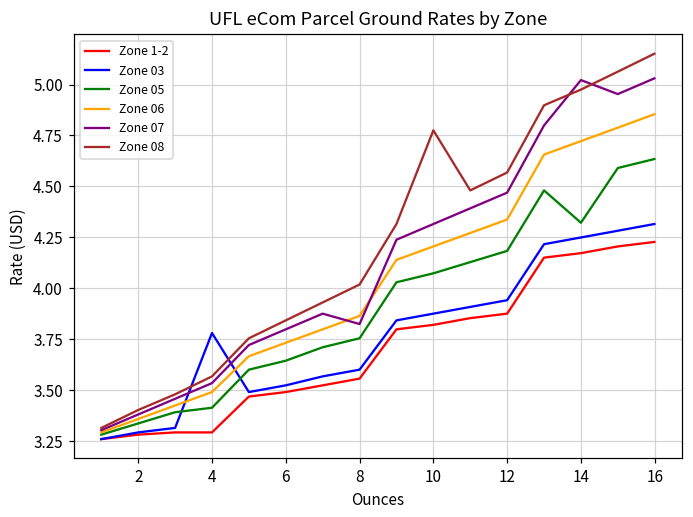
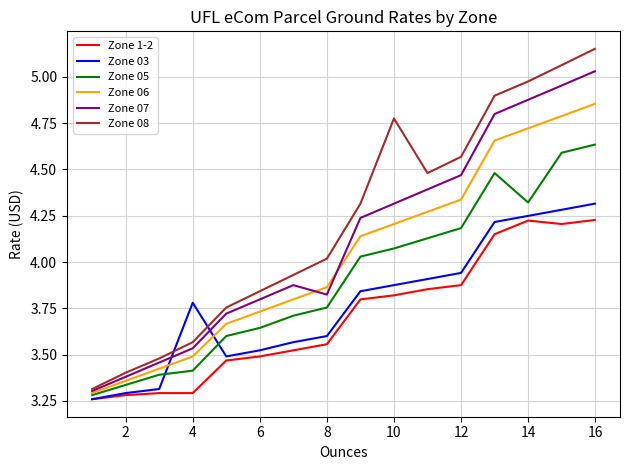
  {
    "Zone 1-2": {
      "4": 3.29,
      "6": 3.49,
      "8": 3.56,
      "10": 3.82,
      "12": 3.88,
-     "14": 4.17,
+     "14": 4.22,
      "16": 4.23
    },
    "Zone 03": {
      "4": 3.78,
      "6": 3.52,
      "8": 3.60,
      "10": 3.88,
      "12": 3.94,
      "14": 4.25,
      "16": 4.32
    },
    "Zone 05": {
      "2": 3.34,
      "4": 3.41,
      "6": 3.64,
      "8": 3.75,
      "10": 4.07,
      "12": 4.18,
      "14": 4.32,
      "16": 4.63
    },
    "Zone 06": {
      "2": 3.36,
      "4": 3.49,
      "6": 3.73,
      "8": 3.86,
      "10": 4.21,
      "12": 4.34,
      "14": 4.72,
      "16": 4.85
    },
    "Zone 07": {
      "2": 3.38,
      "4": 3.53,
      "6": 3.80,
      "8": 3.82,
      "10": 4.32,
      "12": 4.47,
-     "14": 5.02,
+     "14": 4.88,
      "16": 5.03
    },
    "Zone 08": {
      "2": 3.40,
      "4": 3.57,
      "6": 3.84,
      "8": 4.02,
      "10": 4.78,
      "12": 4.57,
      "14": 4.98,
      "16": 5.15
    }
  }
